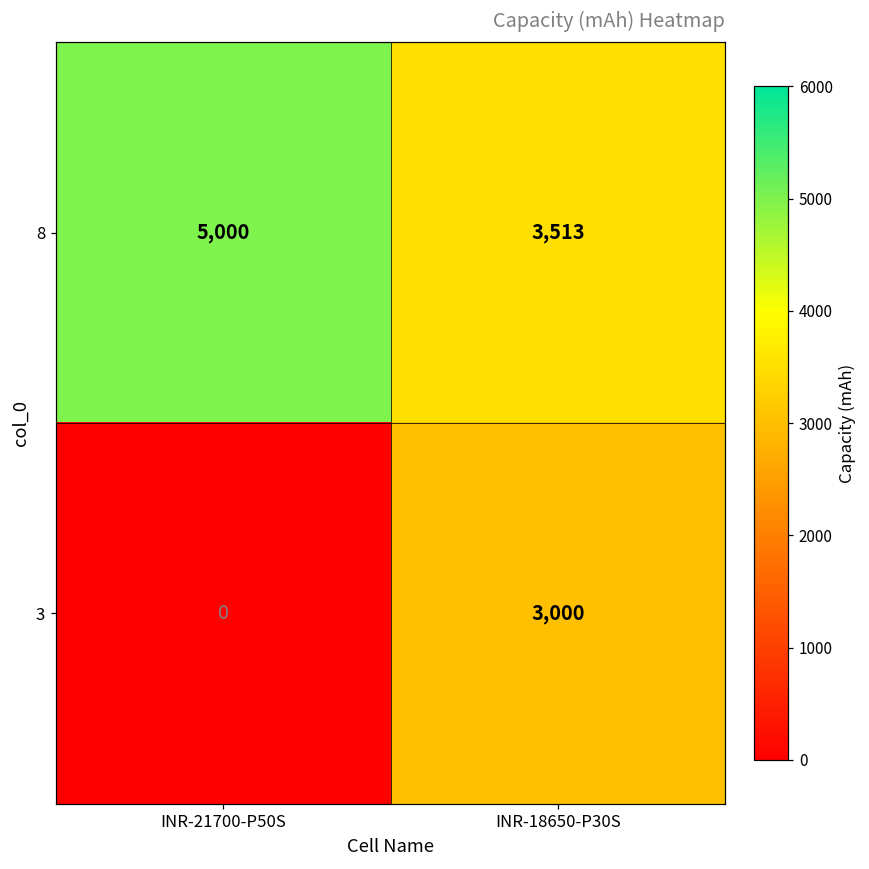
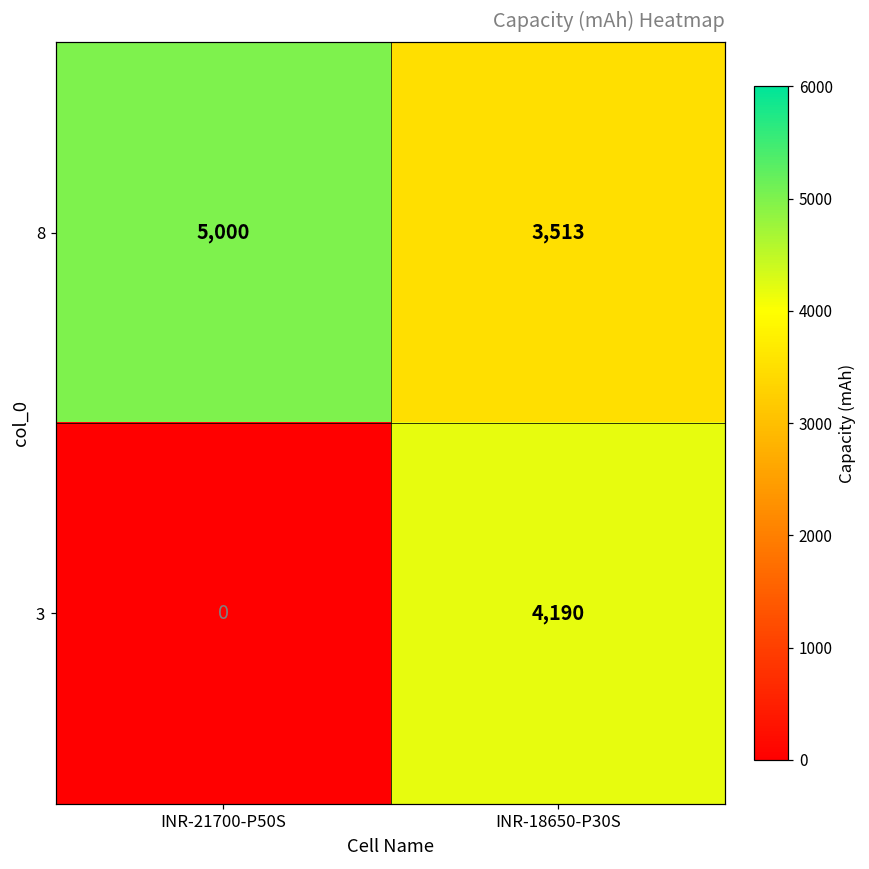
  {
    "8": {
      "INR-21700-P50S": "5,000",
      "INR-18650-P30S": "3,513"
    },
    "3": {
      "INR-21700-P50S": "0",
-     "INR-18650-P30S": "3,000"
+     "INR-18650-P30S": "4,190"
    }
  }
